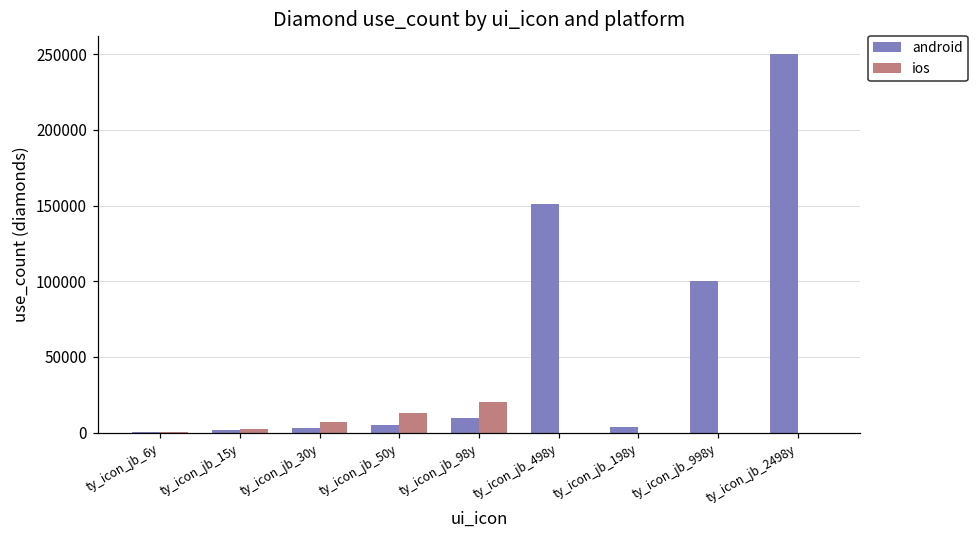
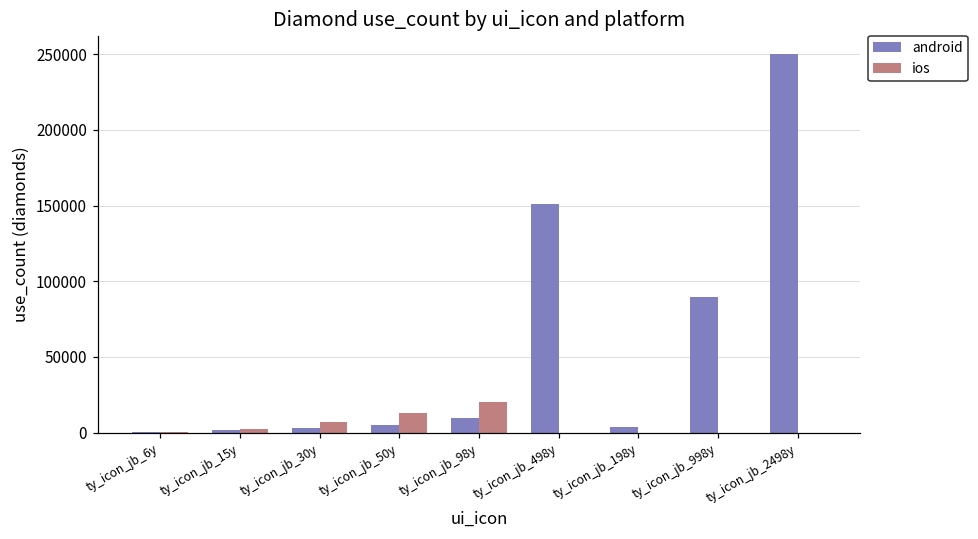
  {
    "android": {
      "ty_icon_jb_30y": 3000,
      "ty_icon_jb_50y": 5000,
      "ty_icon_jb_98y": 10000,
      "ty_icon_jb_498y": 151000,
      "ty_icon_jb_198y": 4000,
-     "ty_icon_jb_998y": 100000,
+     "ty_icon_jb_998y": 89000,
      "ty_icon_jb_2498y": 250000
    },
    "ios": {
      "ty_icon_jb_15y": 2000,
      "ty_icon_jb_30y": 7000,
      "ty_icon_jb_50y": 13000,
      "ty_icon_jb_98y": 20000,
      "ty_icon_jb_498y": 0,
      "ty_icon_jb_198y": 0,
      "ty_icon_jb_998y": 0,
      "ty_icon_jb_2498y": 0
    }
  }
